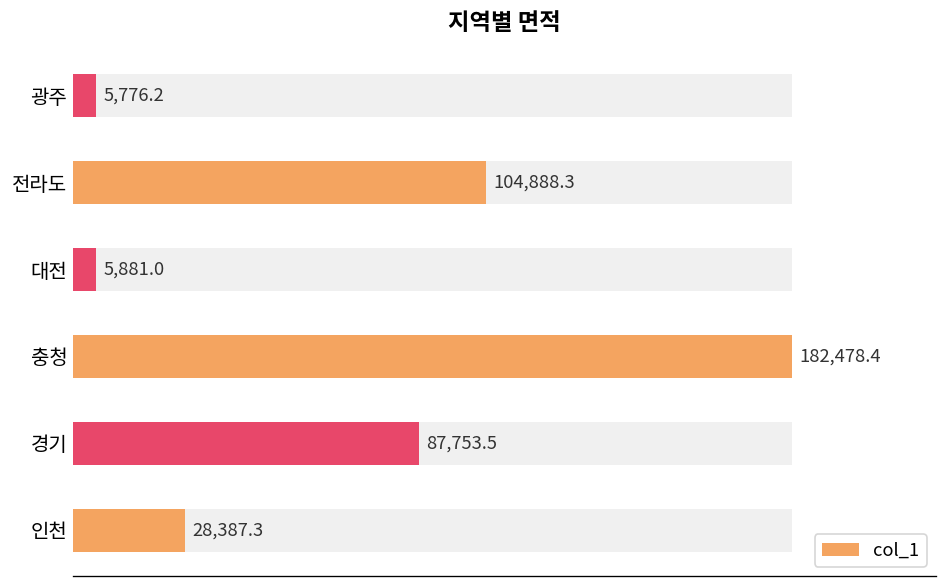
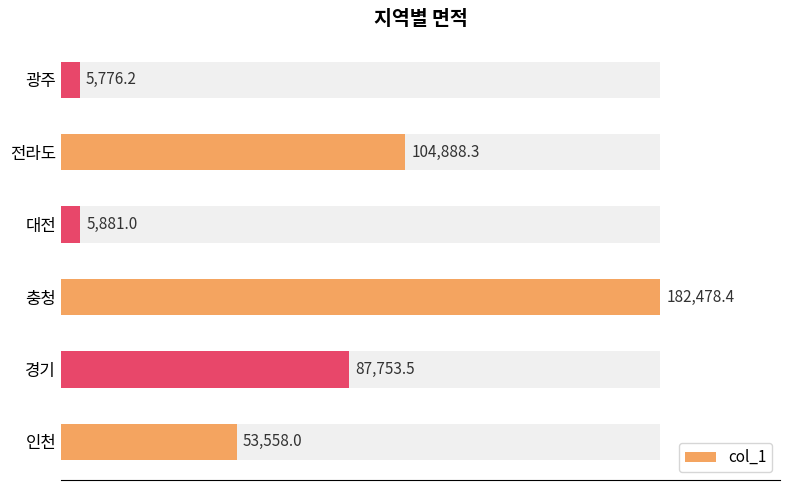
  {
    "col_1": {
      "충청": "182,478.4",
-     "인천": "28,387.3"
+     "인천": "53,558.0"
    }
  }
